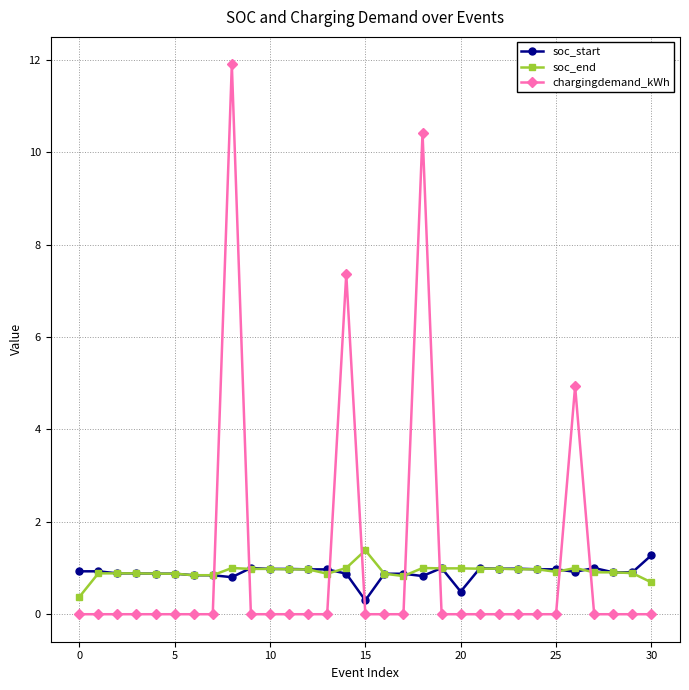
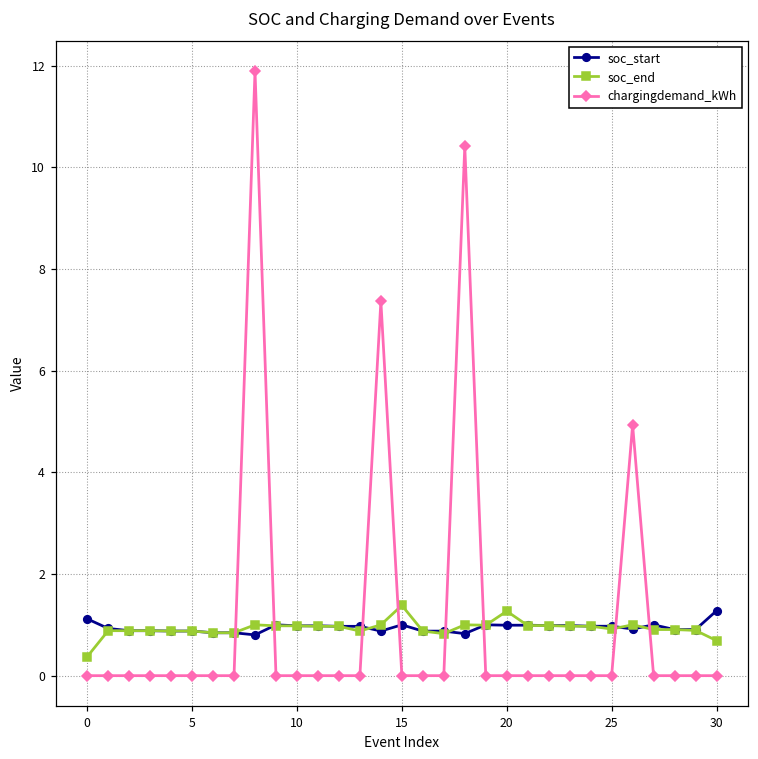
  {
    "soc_start": {
-     "0": 0.9,
-     "15": 0.3,
-     "20": 0.5,
+     "0": 1.1,
+     "15": 1.0,
+     "20": 1.0,
      "30": 1.3
    },
    "soc_end": {
      "0": 0.4,
      "15": 1.4,
-     "20": 1.0,
+     "20": 1.3,
      "30": 0.7
    },
    "chargingdemand_kWh": {
      "0": 0.0,
      "5": 0.0,
      "10": 0.0,
      "15": 0.0,
      "20": 0.0,
      "25": 0.0,
      "30": 0.0
    }
  }
